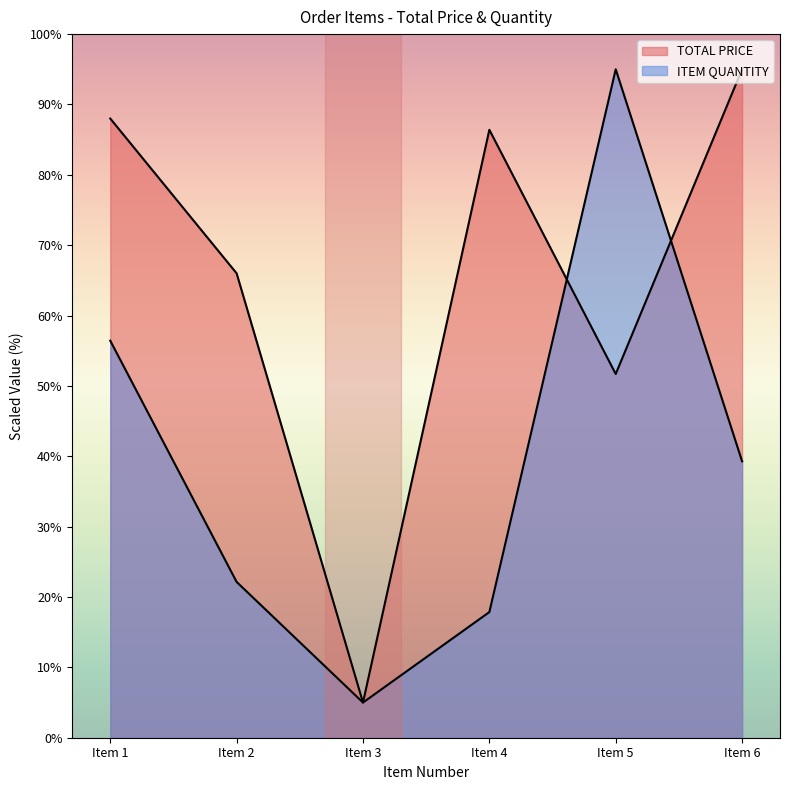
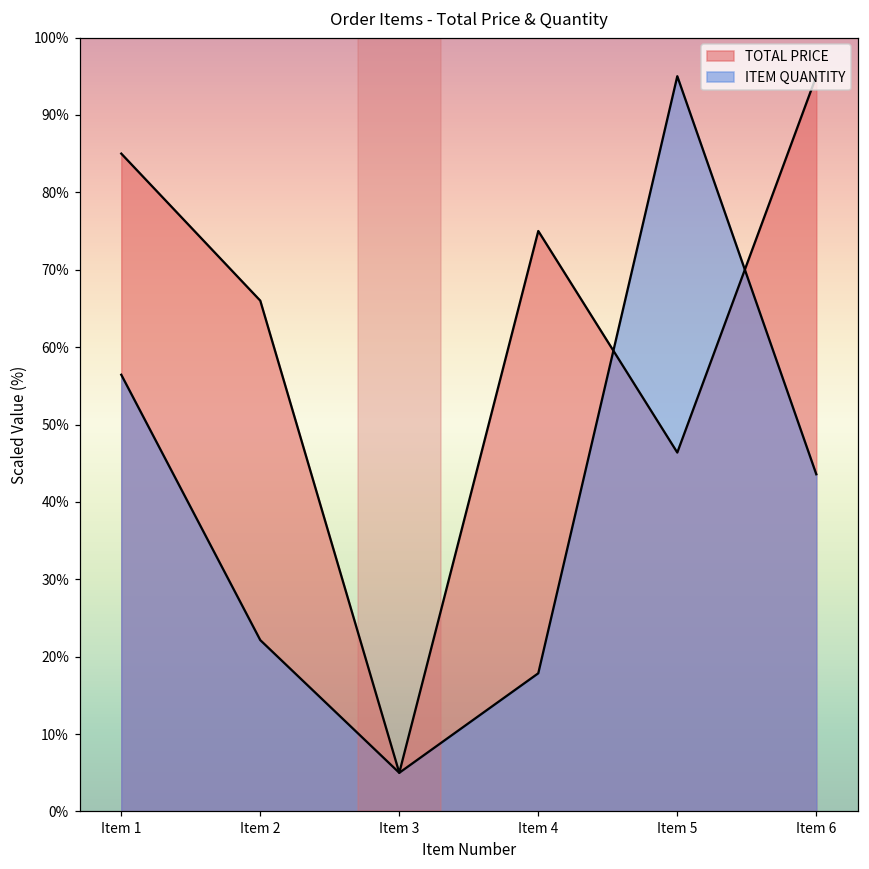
  {
    "TOTAL PRICE": {
-     "Item 1": "88%",
+     "Item 1": "85%",
      "Item 2": "66%",
-     "Item 4": "86%",
-     "Item 5": "52%"
+     "Item 4": "75%",
+     "Item 5": "46%"
    },
    "ITEM QUANTITY": {
      "Item 1": "56%",
      "Item 2": "22%",
      "Item 4": "18%",
      "Item 5": "95%",
-     "Item 6": "39%"
+     "Item 6": "44%"
    }
  }
